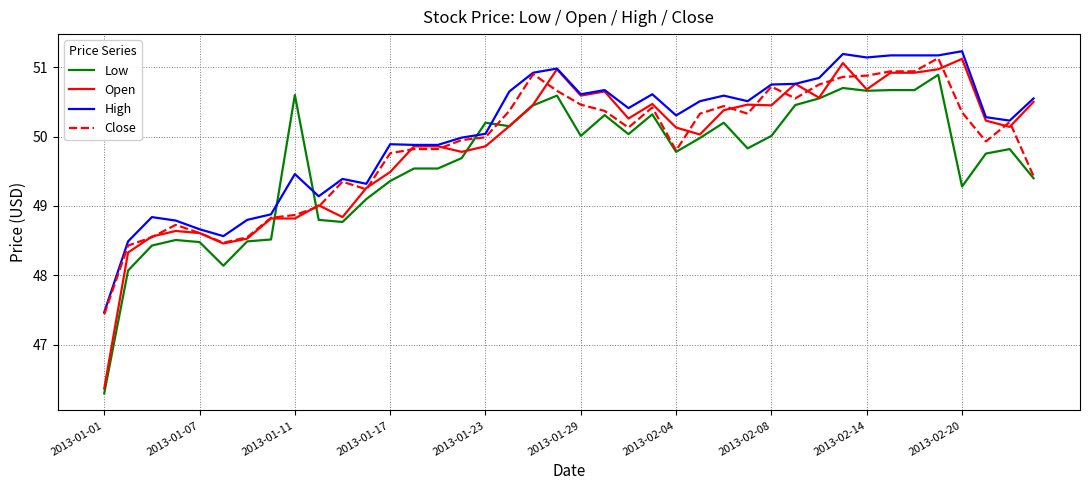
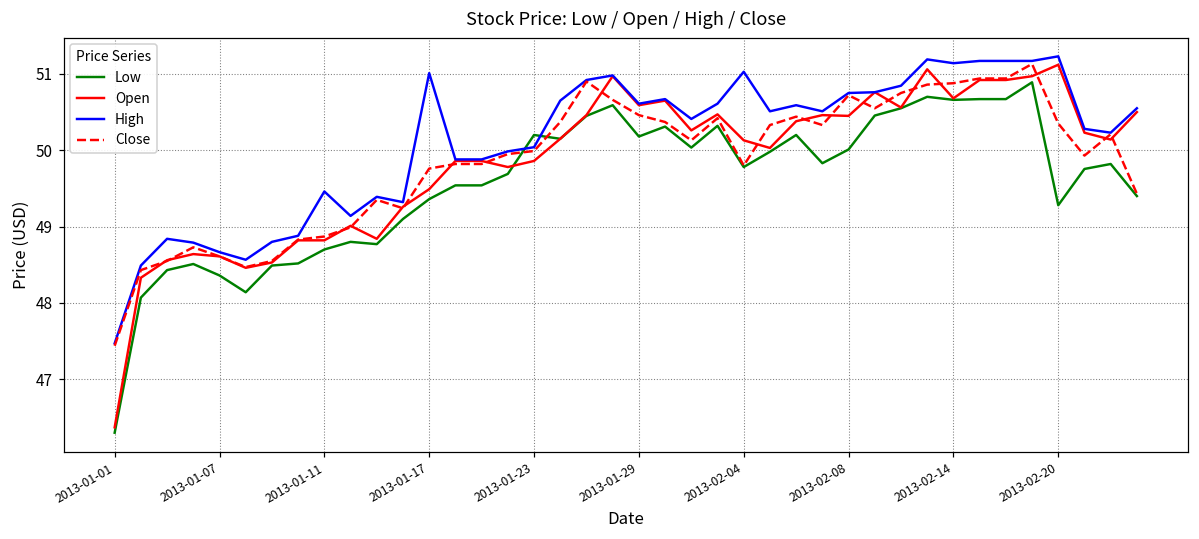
  {
    "Low": {
      "2013-01-01": 46.3,
-     "2013-01-07": 48.5,
-     "2013-01-11": 50.6,
+     "2013-01-07": 48.4,
+     "2013-01-11": 48.7,
      "2013-01-17": 49.4,
      "2013-01-23": 50.2,
-     "2013-01-29": 50.0,
+     "2013-01-29": 50.2,
      "2013-02-08": 50.0,
      "2013-02-20": 49.3
    },
    "High": {
      "2013-01-07": 48.7,
      "2013-01-11": 49.5,
-     "2013-01-17": 49.9,
+     "2013-01-17": 51.0,
      "2013-01-23": 50.0,
-     "2013-02-04": 50.3,
+     "2013-02-04": 51.0,
      "2013-02-14": 51.1,
      "2013-02-20": 51.2
    }
  }
